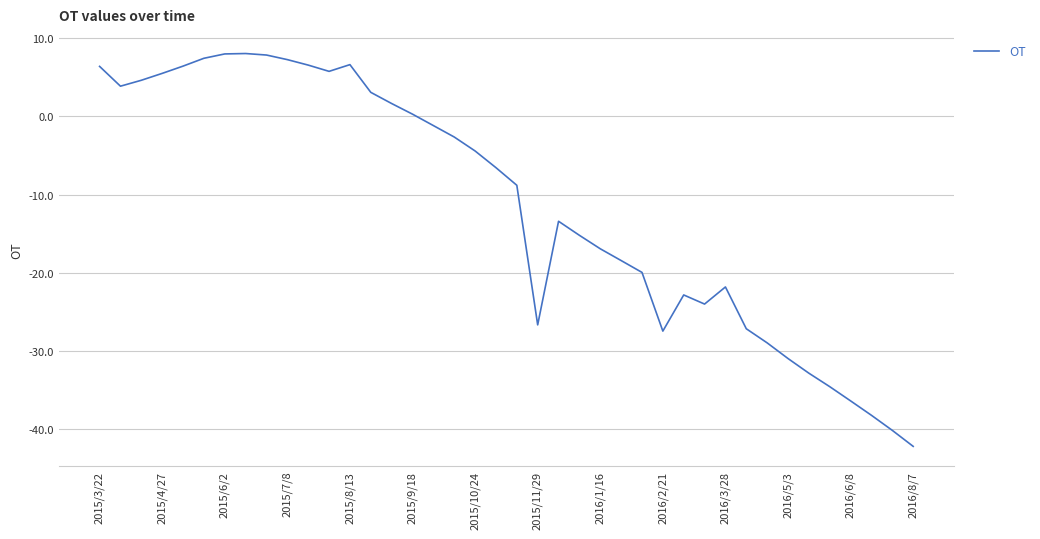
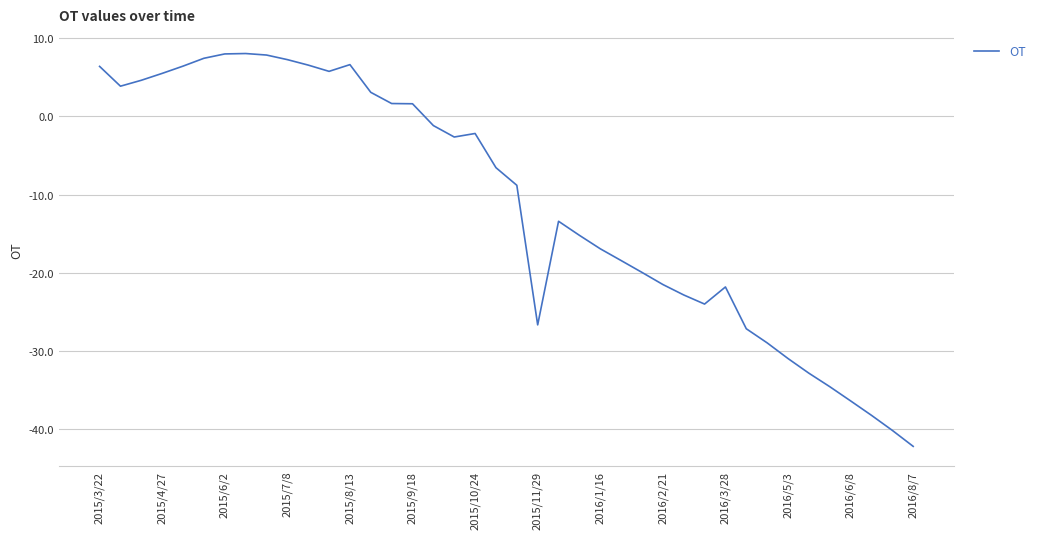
  {
    "2015/3/22": 6,
    "2015/4/27": 5,
    "2015/6/2": 8,
    "2015/7/8": 7,
    "2015/8/13": 7,
-   "2015/9/18": 0,
-   "2015/10/24": -4,
+   "2015/9/18": 2,
+   "2015/10/24": -2,
    "2015/11/29": -27,
    "2016/1/16": -17,
-   "2016/2/21": -27,
+   "2016/2/21": -22,
    "2016/3/28": -22,
    "2016/5/3": -31,
    "2016/6/8": -36,
    "2016/8/7": -42
  }
